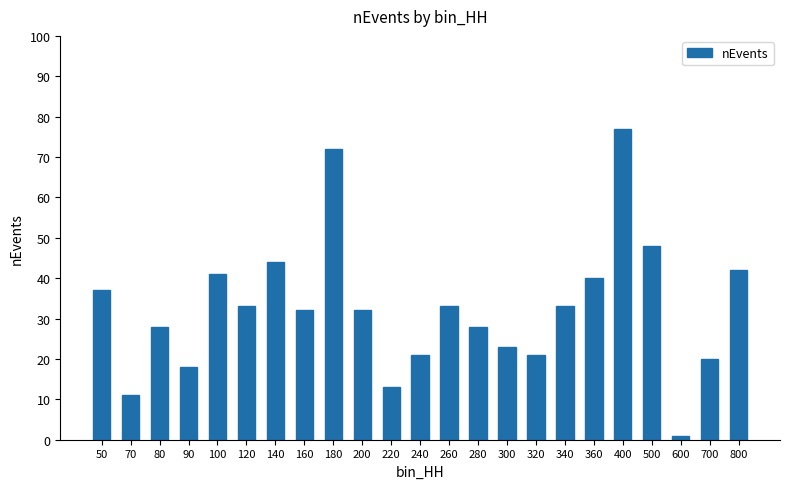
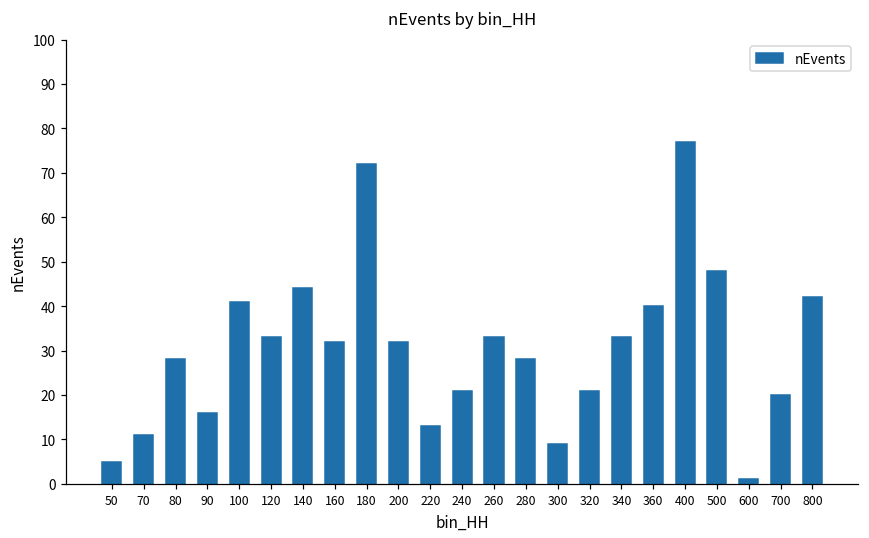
  {
-   "50": 37,
+   "50": 5,
    "70": 11,
    "80": 28,
-   "90": 18,
+   "90": 16,
    "100": 41,
    "120": 33,
    "140": 44,
    "160": 32,
    "180": 72,
    "200": 32,
    "220": 13,
    "240": 21,
    "260": 33,
    "280": 28,
-   "300": 23,
+   "300": 9,
    "320": 21,
    "340": 33,
    "360": 40,
    "400": 77,
    "500": 48,
    "600": 1,
    "700": 20,
    "800": 42
  }
